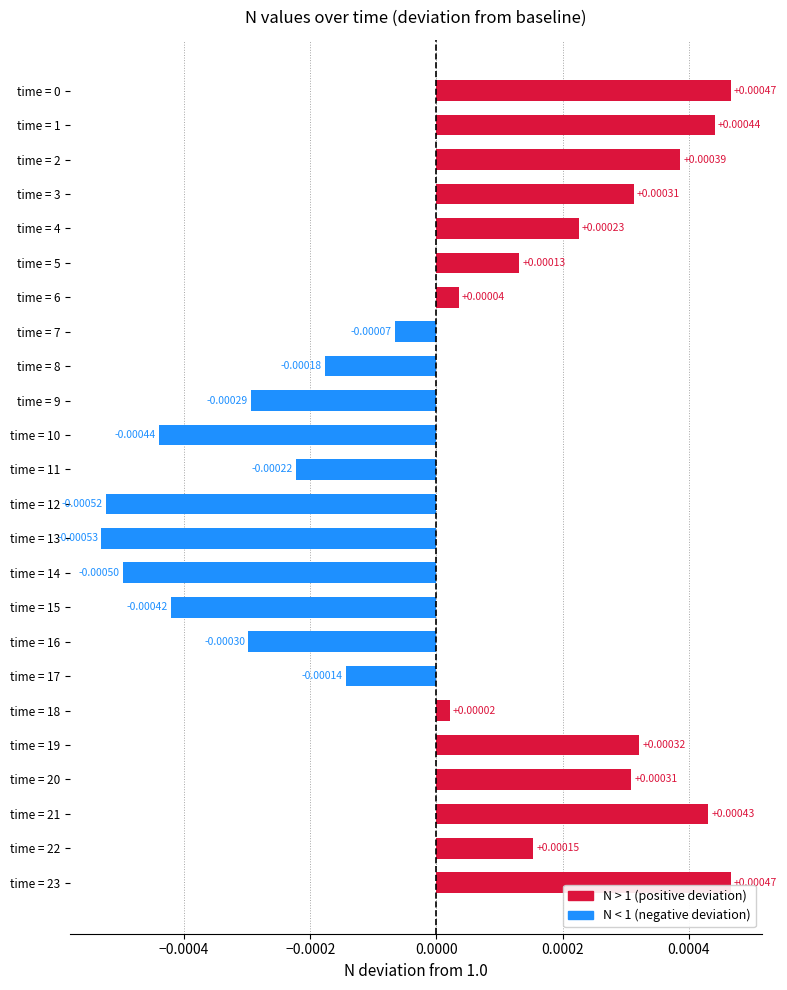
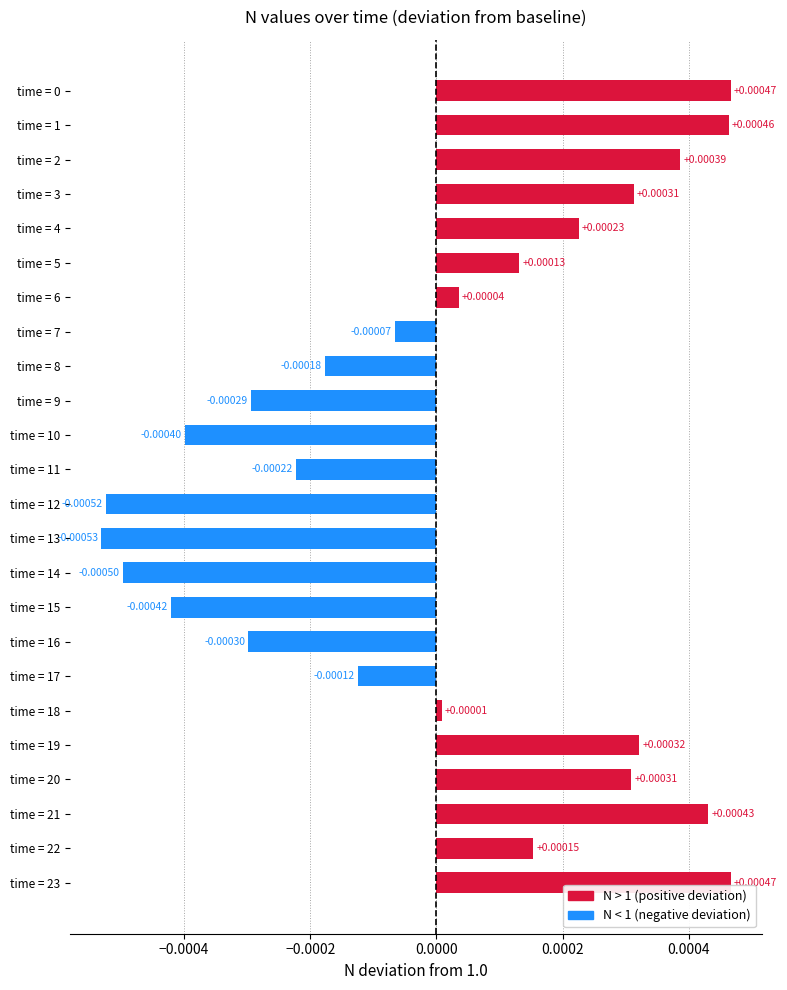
  {
    "time = 0": "+0.00047",
-   "time = 1": "+0.00044",
+   "time = 1": "+0.00046",
    "time = 2": "+0.00039",
    "time = 3": "+0.00031",
    "time = 4": "+0.00023",
    "time = 5": "+0.00013",
    "time = 6": "+0.00004",
    "time = 7": "-0.00007",
    "time = 8": "-0.00018",
    "time = 9": "-0.00029",
-   "time = 10": "-0.00044",
+   "time = 10": "-0.00040",
    "time = 11": "-0.00022",
    "time = 12": "-0.00052",
    "time = 13": "-0.00053",
    "time = 14": "-0.00050",
    "time = 15": "-0.00042",
    "time = 16": "-0.00030",
-   "time = 17": "-0.00014",
-   "time = 18": "+0.00002",
+   "time = 17": "-0.00012",
+   "time = 18": "+0.00001",
    "time = 19": "+0.00032",
    "time = 20": "+0.00031",
    "time = 21": "+0.00043",
    "time = 22": "+0.00015"
  }
